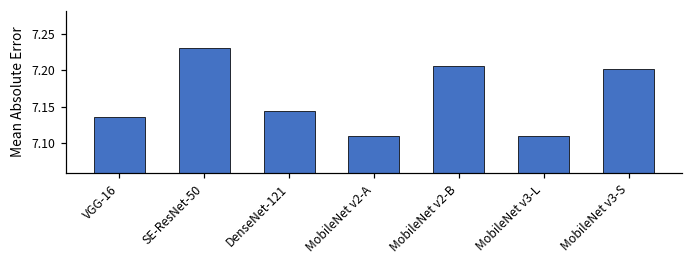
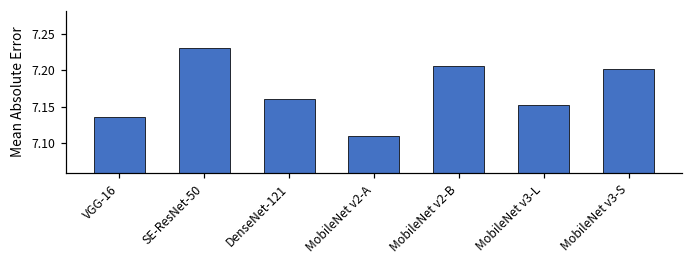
  {
    "VGG-16": 7.14,
    "SE-ResNet-50": 7.23,
-   "DenseNet-121": 7.14,
+   "DenseNet-121": 7.16,
    "MobileNet v2-A": 7.11,
    "MobileNet v2-B": 7.21,
-   "MobileNet v3-L": 7.11,
+   "MobileNet v3-L": 7.15,
    "MobileNet v3-S": 7.20
  }
